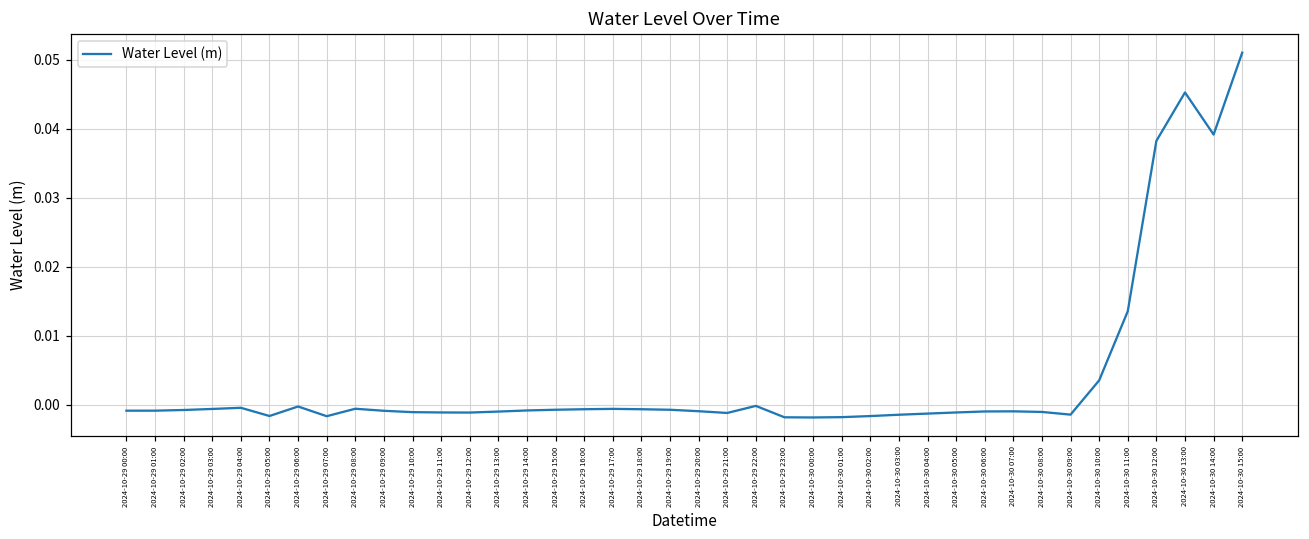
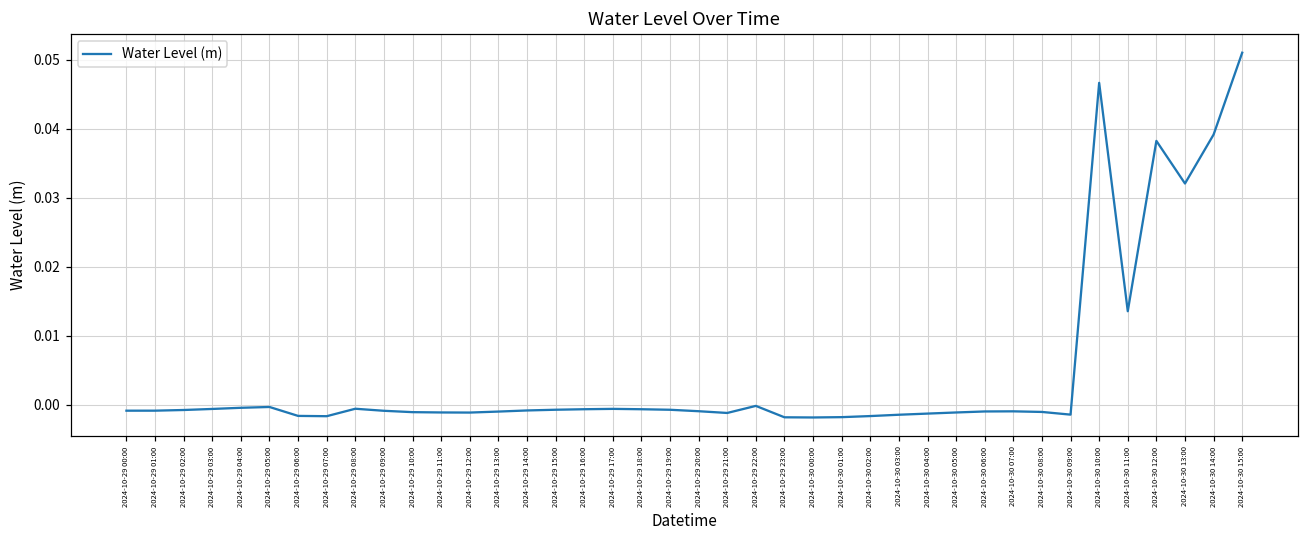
  {
    "2024-10-29 00:00": -0.001,
    "2024-10-29 01:00": -0.001,
    "2024-10-29 02:00": -0.001,
    "2024-10-29 03:00": -0.001,
    "2024-10-29 04:00": 0.000,
-   "2024-10-29 05:00": -0.002,
-   "2024-10-29 06:00": 0.000,
+   "2024-10-29 05:00": 0.000,
+   "2024-10-29 06:00": -0.002,
    "2024-10-29 07:00": -0.002,
    "2024-10-29 08:00": -0.001,
    "2024-10-29 09:00": -0.001,
    "2024-10-29 10:00": -0.001,
    "2024-10-29 11:00": -0.001,
    "2024-10-29 12:00": -0.001,
    "2024-10-29 13:00": -0.001,
    "2024-10-29 14:00": -0.001,
    "2024-10-29 15:00": -0.001,
    "2024-10-29 16:00": -0.001,
    "2024-10-29 17:00": -0.001,
    "2024-10-29 18:00": -0.001,
    "2024-10-29 19:00": -0.001,
    "2024-10-29 20:00": -0.001,
    "2024-10-29 21:00": -0.001,
    "2024-10-29 22:00": 0.000,
    "2024-10-29 23:00": -0.002,
    "2024-10-30 00:00": -0.002,
    "2024-10-30 01:00": -0.002,
    "2024-10-30 02:00": -0.002,
    "2024-10-30 03:00": -0.001,
    "2024-10-30 04:00": -0.001,
    "2024-10-30 05:00": -0.001,
    "2024-10-30 06:00": -0.001,
    "2024-10-30 07:00": -0.001,
    "2024-10-30 08:00": -0.001,
    "2024-10-30 09:00": -0.001,
-   "2024-10-30 10:00": 0.004,
+   "2024-10-30 10:00": 0.047,
    "2024-10-30 11:00": 0.014,
    "2024-10-30 12:00": 0.038,
-   "2024-10-30 13:00": 0.045,
+   "2024-10-30 13:00": 0.032,
    "2024-10-30 14:00": 0.039,
    "2024-10-30 15:00": 0.051
  }
